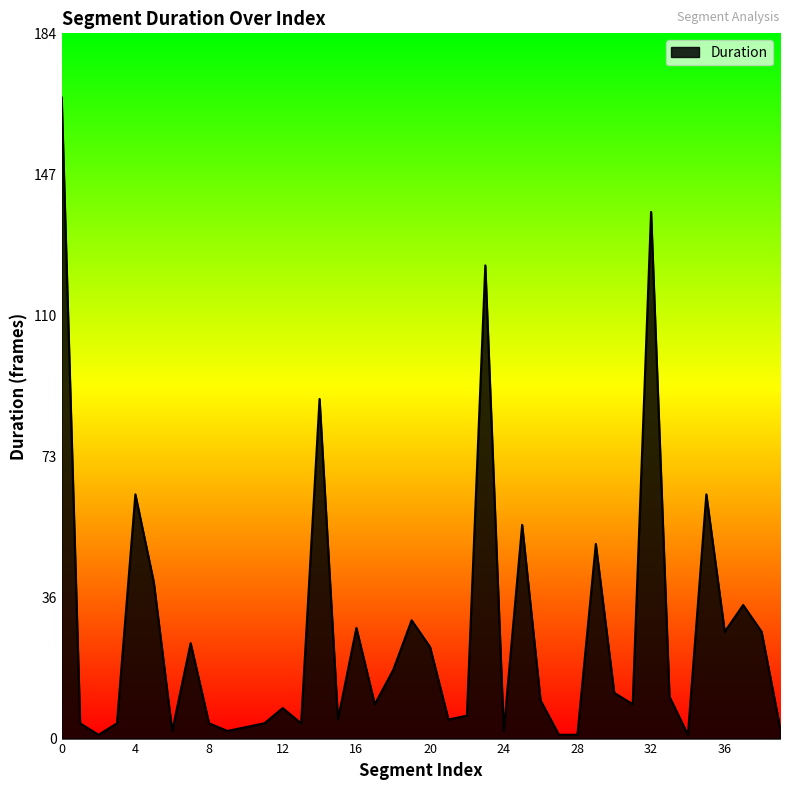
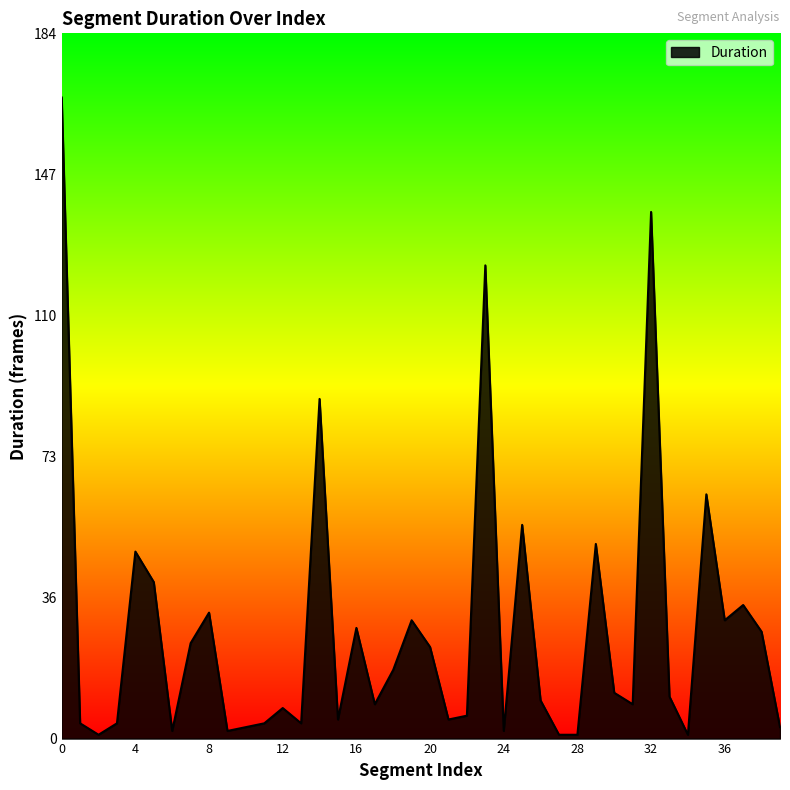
  {
    "0": 168,
-   "4": 64,
-   "8": 4,
+   "4": 49,
+   "8": 33,
    "12": 8,
    "16": 29,
    "20": 24,
    "24": 2,
    "28": 1,
    "32": 138,
-   "36": 28
+   "36": 31
  }
